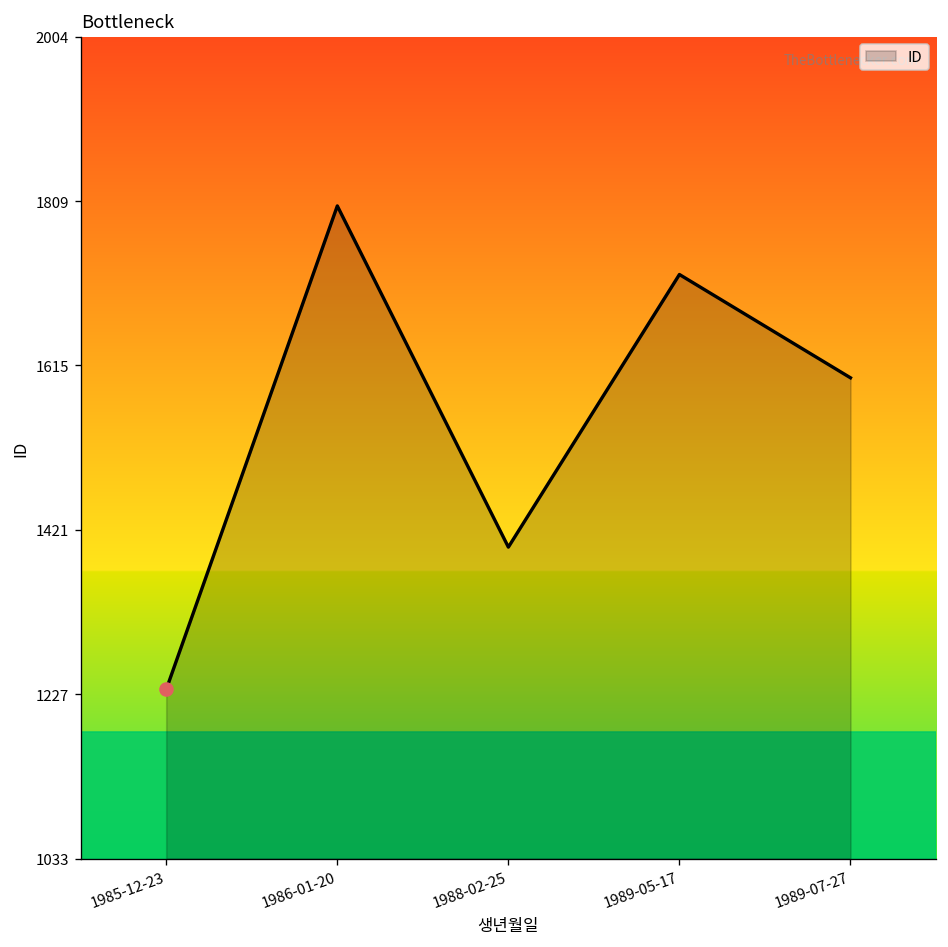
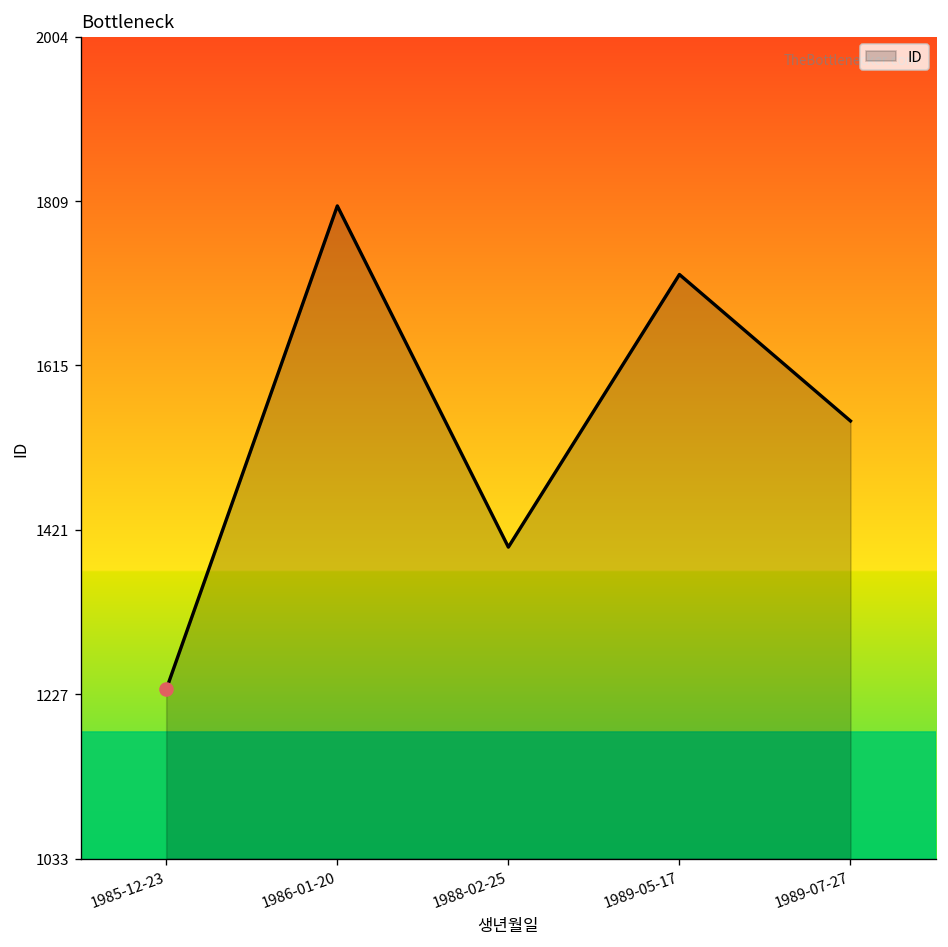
  {
    "ID": {
      "1986-01-20": 1800,
      "1988-02-25": 1400,
      "1989-05-17": 1720,
-     "1989-07-27": 1600
+     "1989-07-27": 1550
    }
  }
